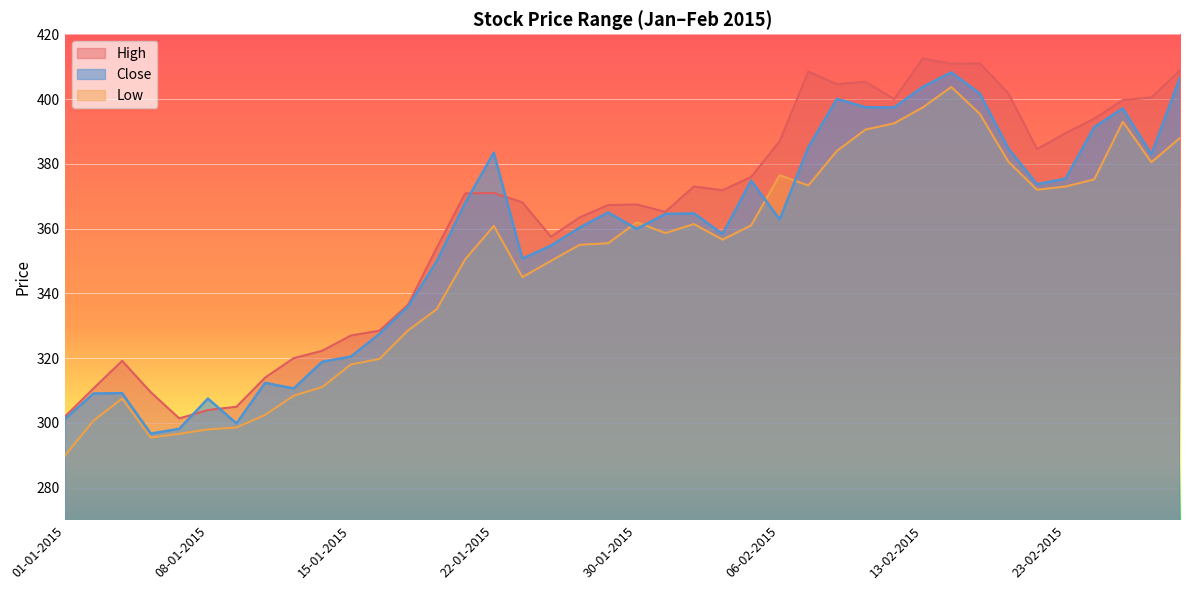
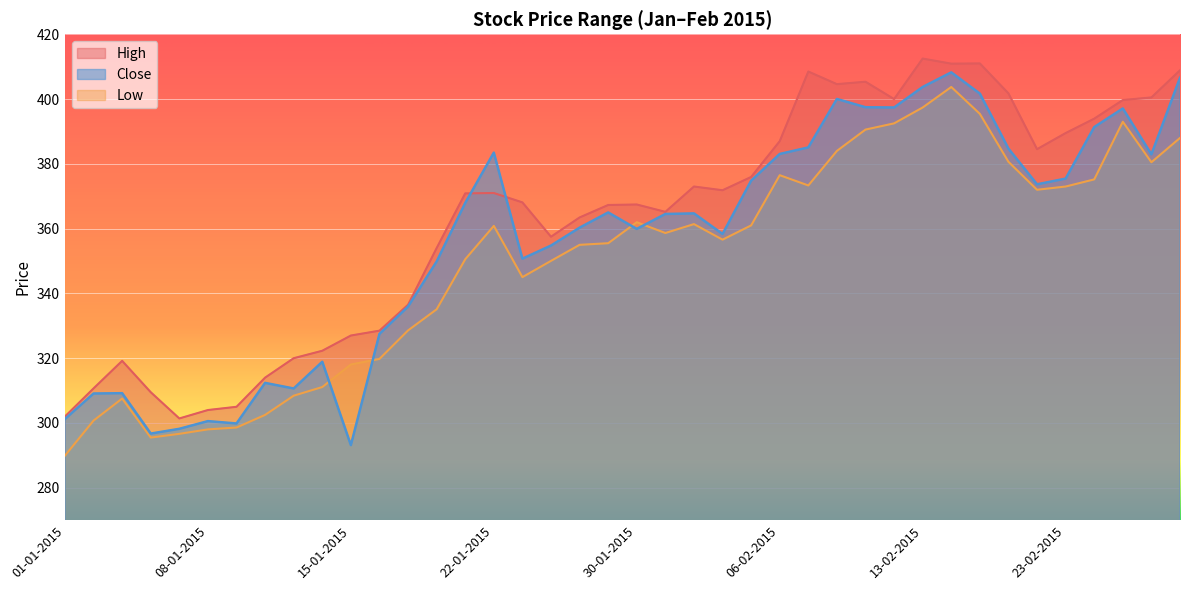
  {
    "Close": {
-     "08-01-2015": 308,
-     "15-01-2015": 320,
+     "08-01-2015": 301,
+     "15-01-2015": 293,
      "22-01-2015": 383,
      "30-01-2015": 360,
-     "06-02-2015": 363,
+     "06-02-2015": 383,
      "13-02-2015": 404,
      "23-02-2015": 375
    }
  }
